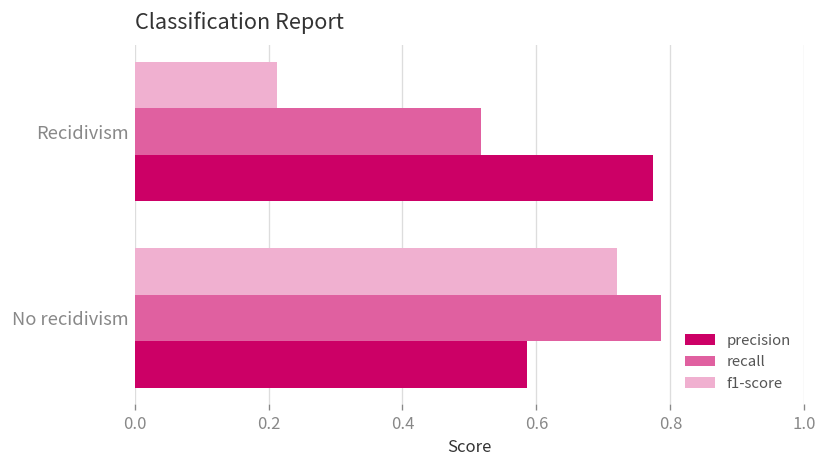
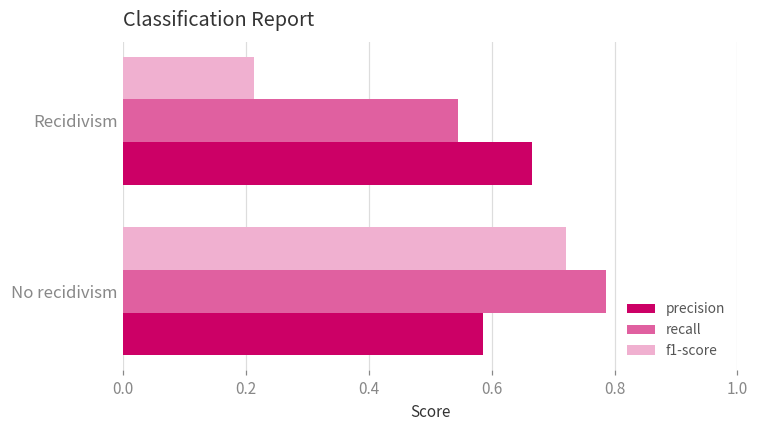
  {
    "precision": {
-     "Recidivism": 0.77,
+     "Recidivism": 0.67,
      "No recidivism": 0.59
    },
    "recall": {
-     "Recidivism": 0.52,
+     "Recidivism": 0.54,
      "No recidivism": 0.79
    },
    "f1-score": {
      "Recidivism": 0.21,
      "No recidivism": 0.72
    }
  }
